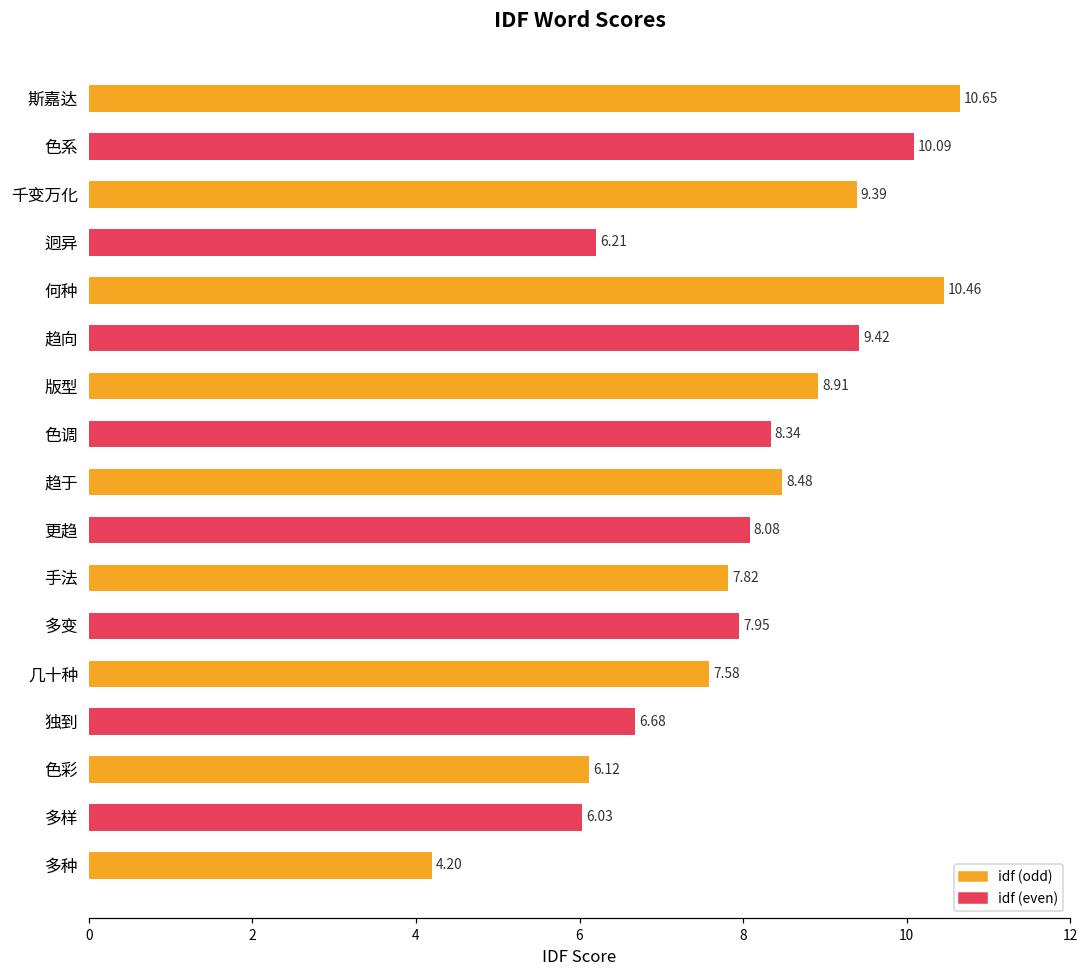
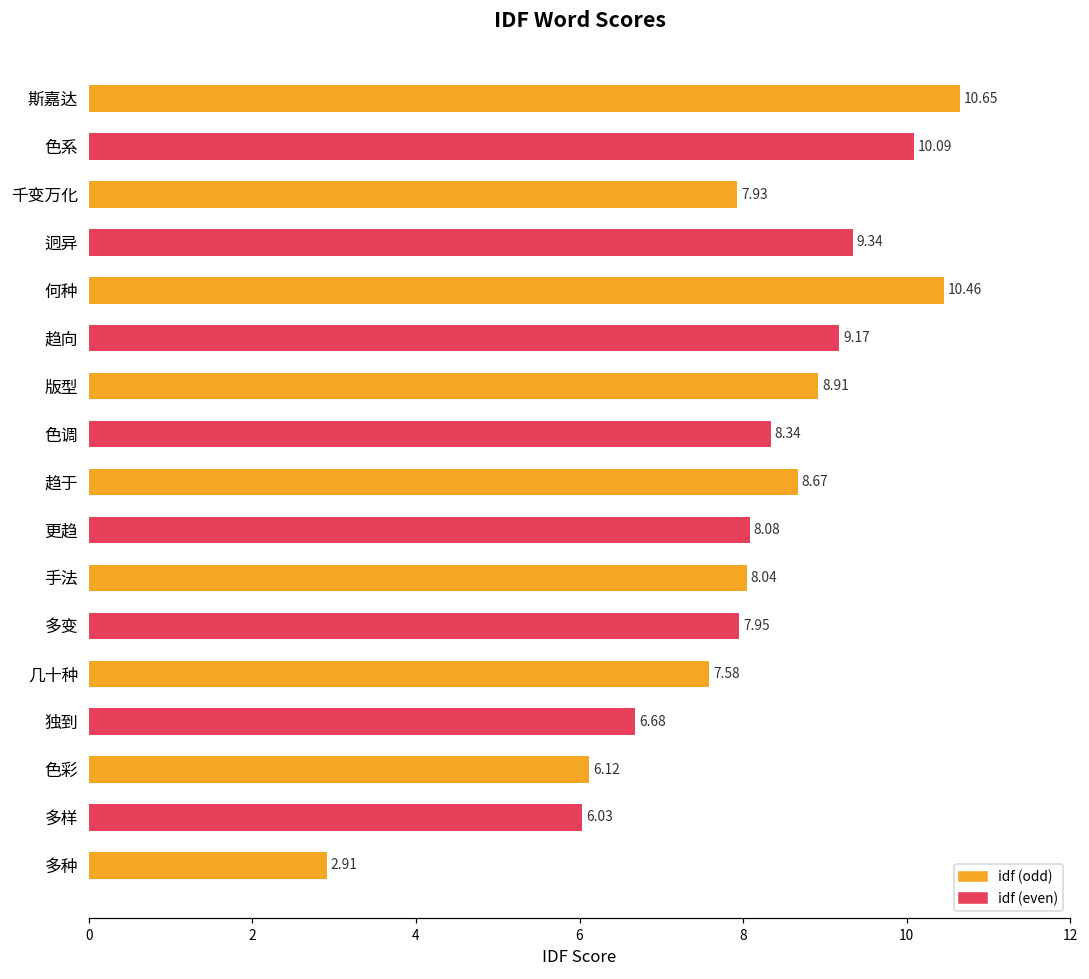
  {
    "斯嘉达": 10.65,
    "色系": 10.09,
-   "千变万化": 9.39,
-   "迥异": 6.21,
+   "千变万化": 7.93,
+   "迥异": 9.34,
    "何种": 10.46,
-   "趋向": 9.42,
+   "趋向": 9.17,
    "版型": 8.91,
    "色调": 8.34,
-   "趋于": 8.48,
+   "趋于": 8.67,
    "更趋": 8.08,
-   "手法": 7.82,
+   "手法": 8.04,
    "多变": 7.95,
    "几十种": 7.58,
    "独到": 6.68,
    "色彩": 6.12,
    "多样": 6.03,
-   "多种": 4.20
+   "多种": 2.91
  }
